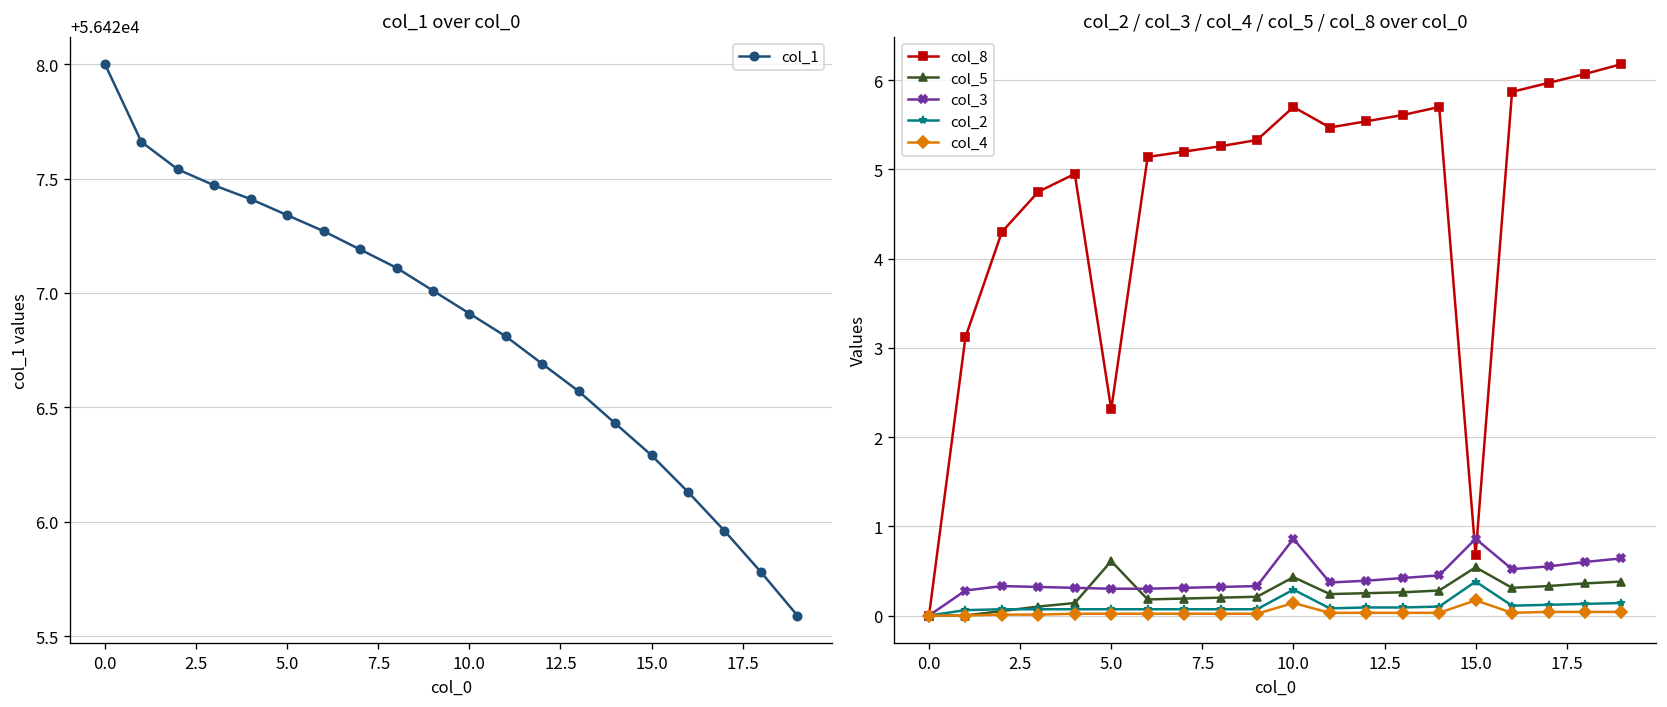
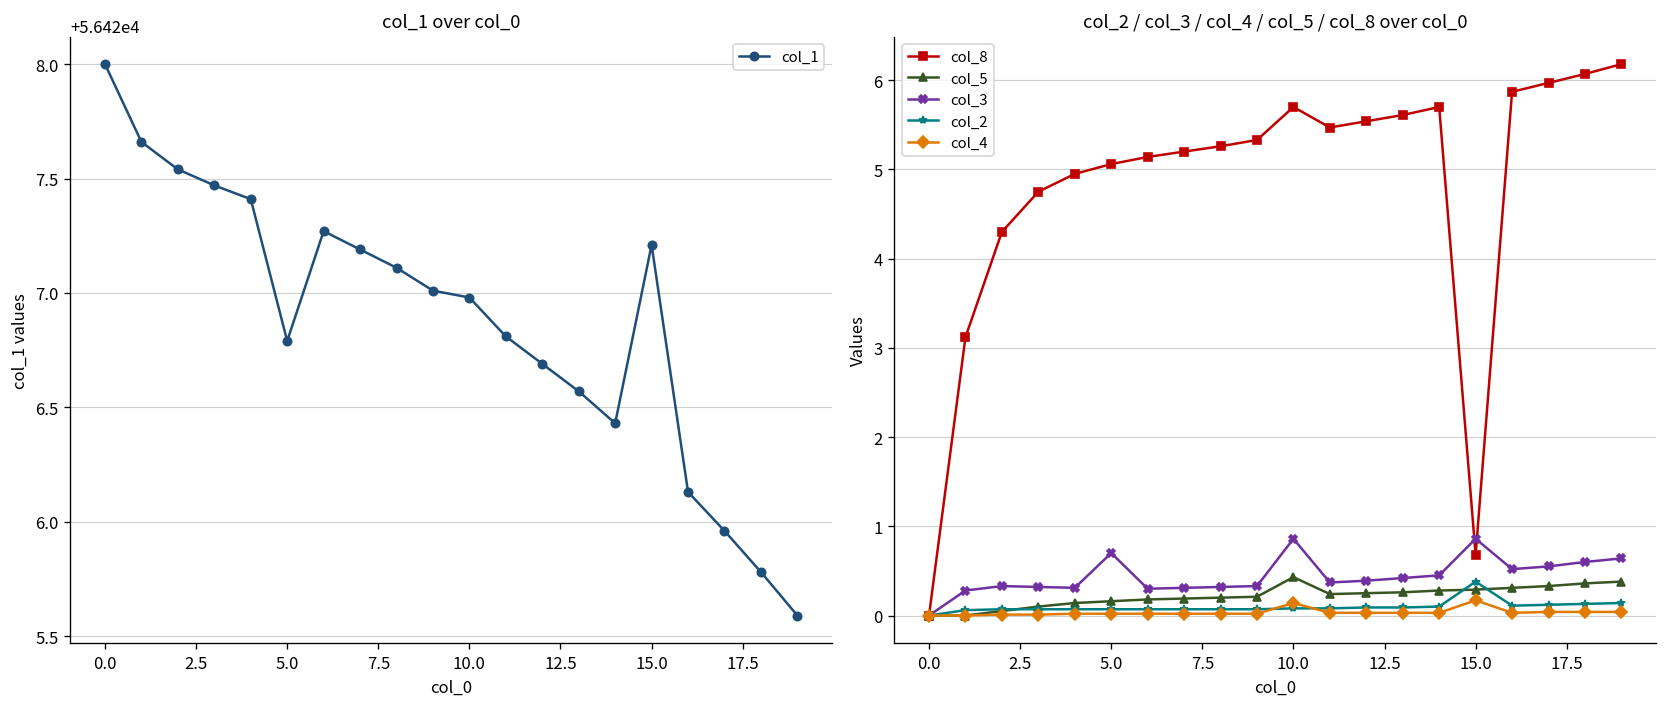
  {
    "col_1 over col_0": {
      "0.0": 56428.00,
-     "5.0": 56427.34,
-     "10.0": 56426.91,
-     "15.0": 56426.29
+     "5.0": 56426.79,
+     "10.0": 56426.98,
+     "15.0": 56427.21
    },
    "col_2 / col_3 / col_4 / col_5 / col_8 over col_0": {
      "col_8": {
-       "5.0": 2.3,
+       "5.0": 5.1,
        "10.0": 5.7,
        "15.0": 0.7
      },
      "col_5": {
-       "5.0": 0.6,
+       "5.0": 0.2,
        "10.0": 0.4,
-       "15.0": 0.5
+       "15.0": 0.3
      },
      "col_3": {
-       "5.0": 0.3,
+       "5.0": 0.7,
        "10.0": 0.9,
        "15.0": 0.9
      },
      "col_2": {
        "5.0": 0.1,
-       "10.0": 0.3,
+       "10.0": 0.1,
        "15.0": 0.4
      },
      "col_4": {
        "5.0": 0.0,
        "10.0": 0.1,
        "15.0": 0.2
      }
    }
  }
